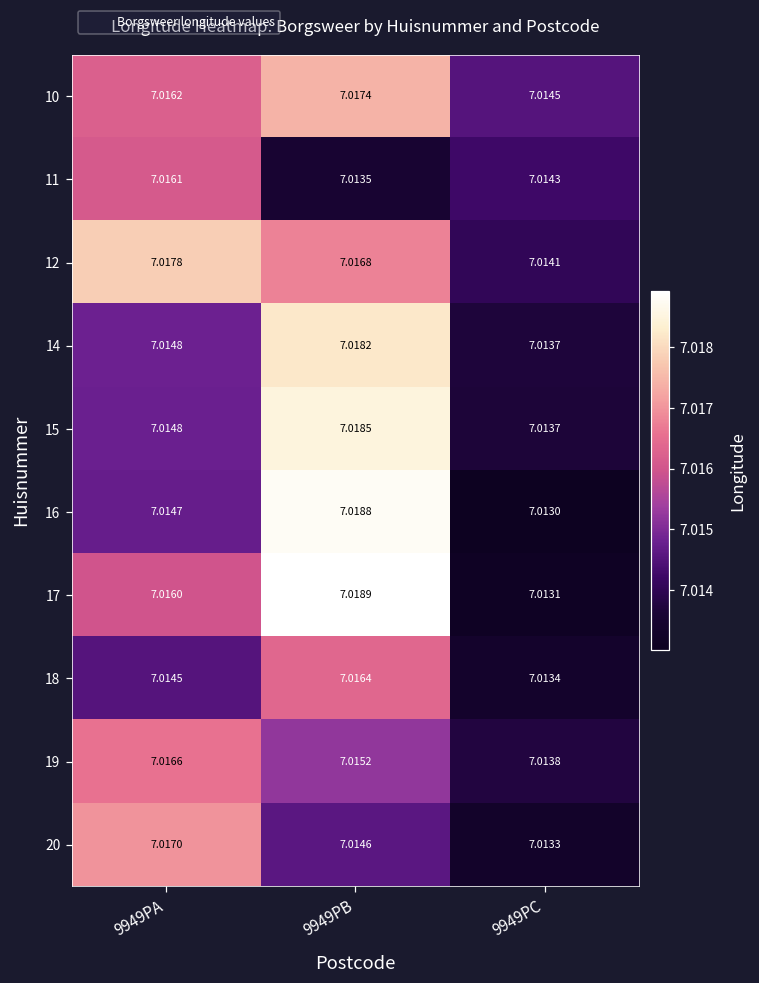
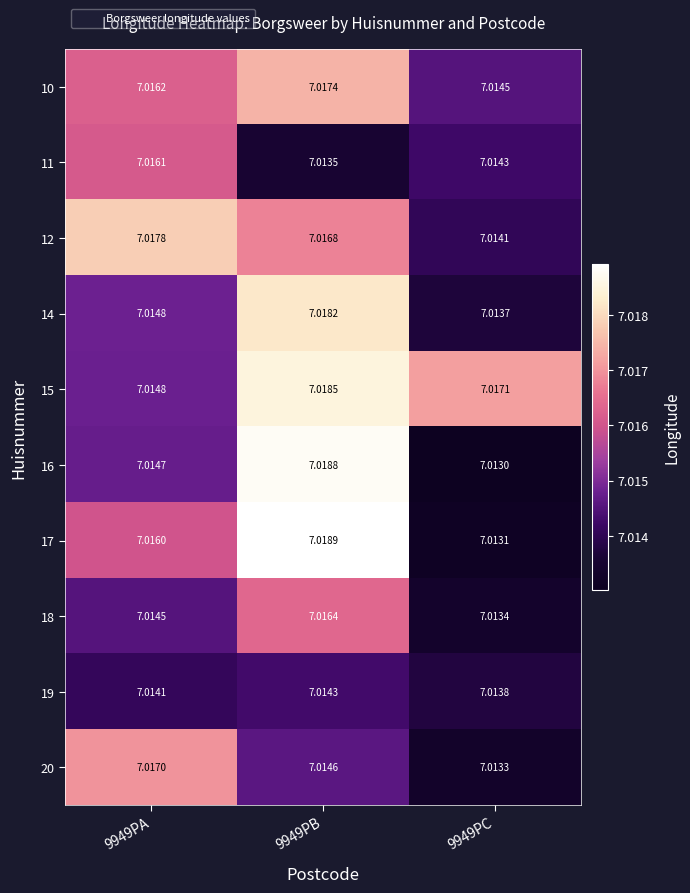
  {
    "10": {
      "9949PA": 7.0162,
      "9949PB": 7.0174,
      "9949PC": 7.0145
    },
    "11": {
      "9949PA": 7.0161,
      "9949PB": 7.0135,
      "9949PC": 7.0143
    },
    "12": {
      "9949PA": 7.0178,
      "9949PB": 7.0168,
      "9949PC": 7.0141
    },
    "14": {
      "9949PA": 7.0148,
      "9949PB": 7.0182,
      "9949PC": 7.0137
    },
    "15": {
      "9949PA": 7.0148,
      "9949PB": 7.0185,
-     "9949PC": 7.0137
+     "9949PC": 7.0171
    },
    "16": {
      "9949PA": 7.0147,
      "9949PB": 7.0188,
      "9949PC": 7.0130
    },
    "17": {
      "9949PA": 7.0160,
      "9949PB": 7.0189,
      "9949PC": 7.0131
    },
    "18": {
      "9949PA": 7.0145,
      "9949PB": 7.0164,
      "9949PC": 7.0134
    },
    "19": {
-     "9949PA": 7.0166,
-     "9949PB": 7.0152,
+     "9949PA": 7.0141,
+     "9949PB": 7.0143,
      "9949PC": 7.0138
    },
    "20": {
      "9949PA": 7.0170,
      "9949PB": 7.0146,
      "9949PC": 7.0133
    }
  }
